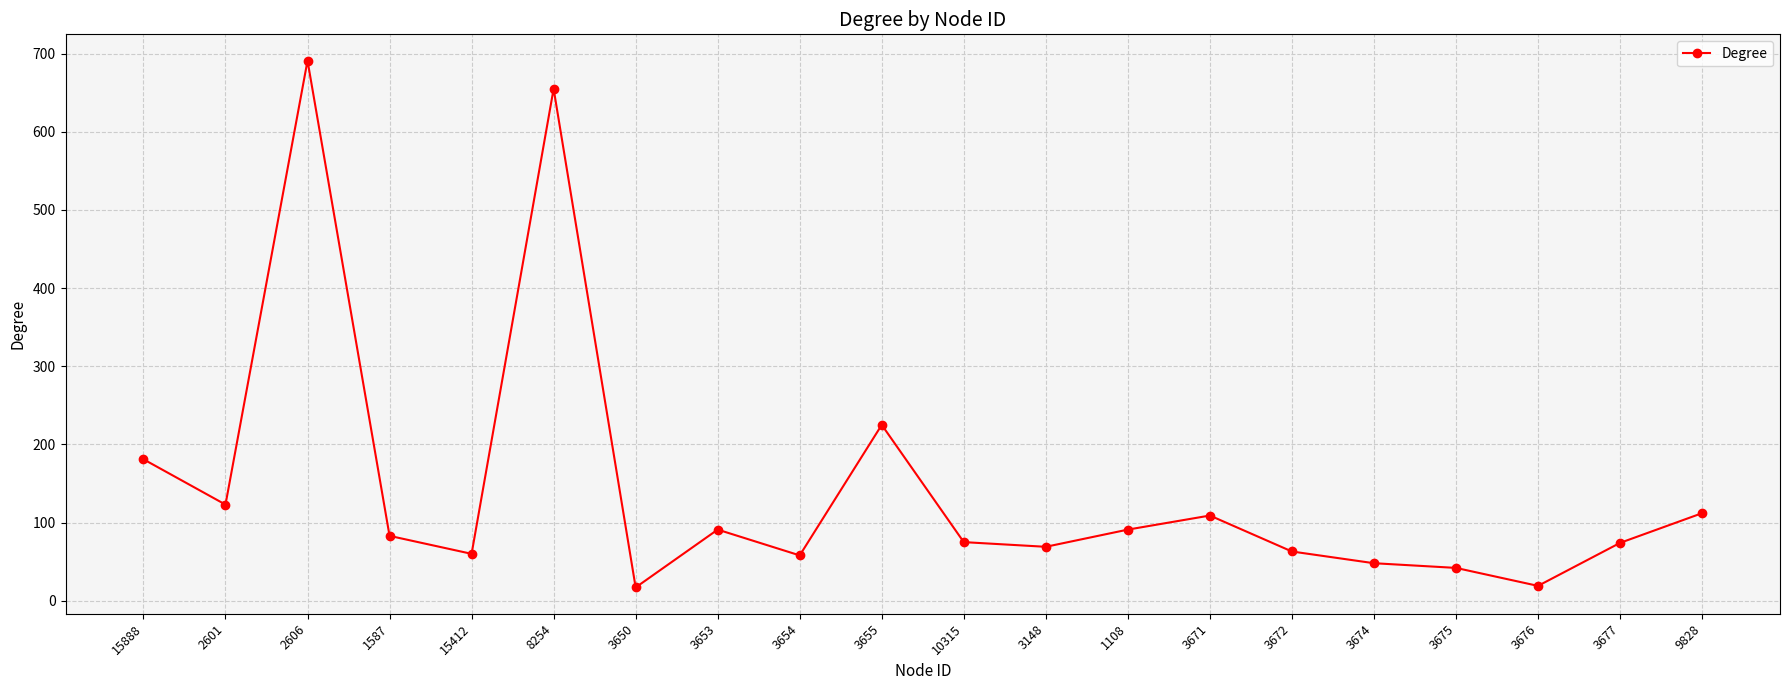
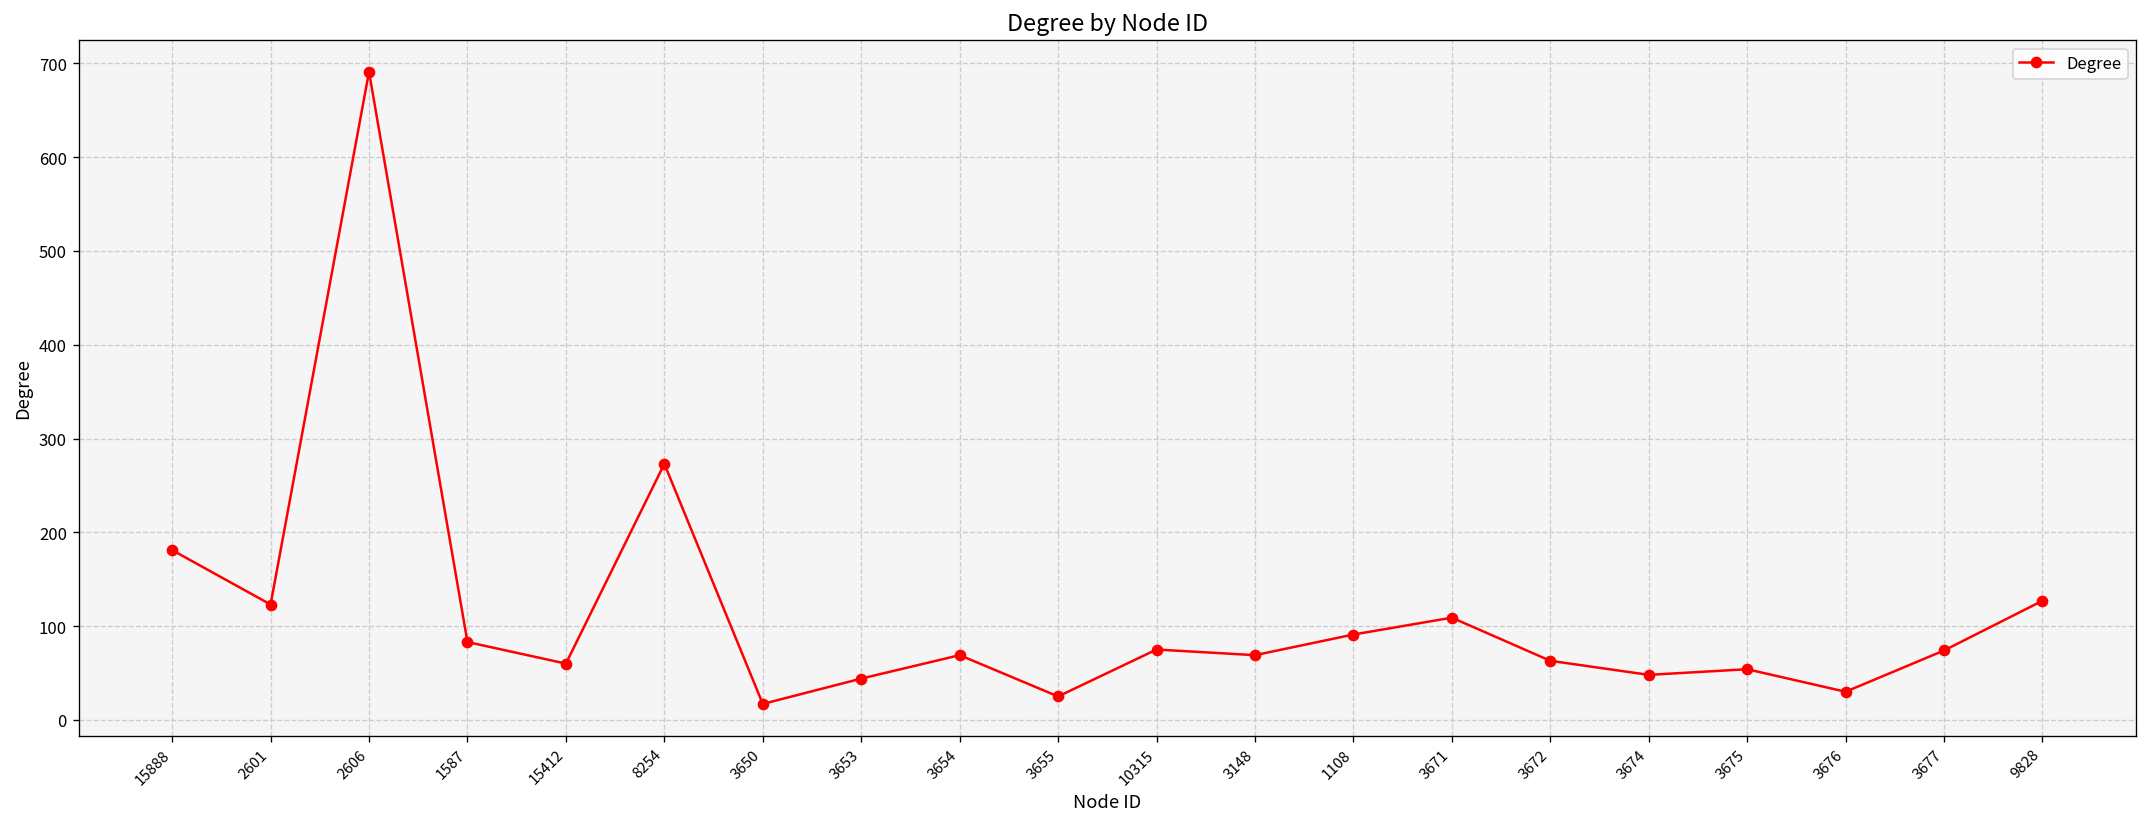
  {
    "15888": 180,
    "2601": 120,
    "2606": 690,
    "1587": 80,
    "15412": 60,
-   "8254": 660,
+   "8254": 270,
    "3650": 20,
-   "3653": 90,
-   "3654": 60,
-   "3655": 230,
+   "3653": 40,
+   "3654": 70,
+   "3655": 30,
    "10315": 80,
    "3148": 70,
    "1108": 90,
    "3671": 110,
    "3672": 60,
    "3674": 50,
-   "3675": 40,
-   "3676": 20,
+   "3675": 50,
+   "3676": 30,
    "3677": 70,
-   "9828": 110
+   "9828": 130
  }
